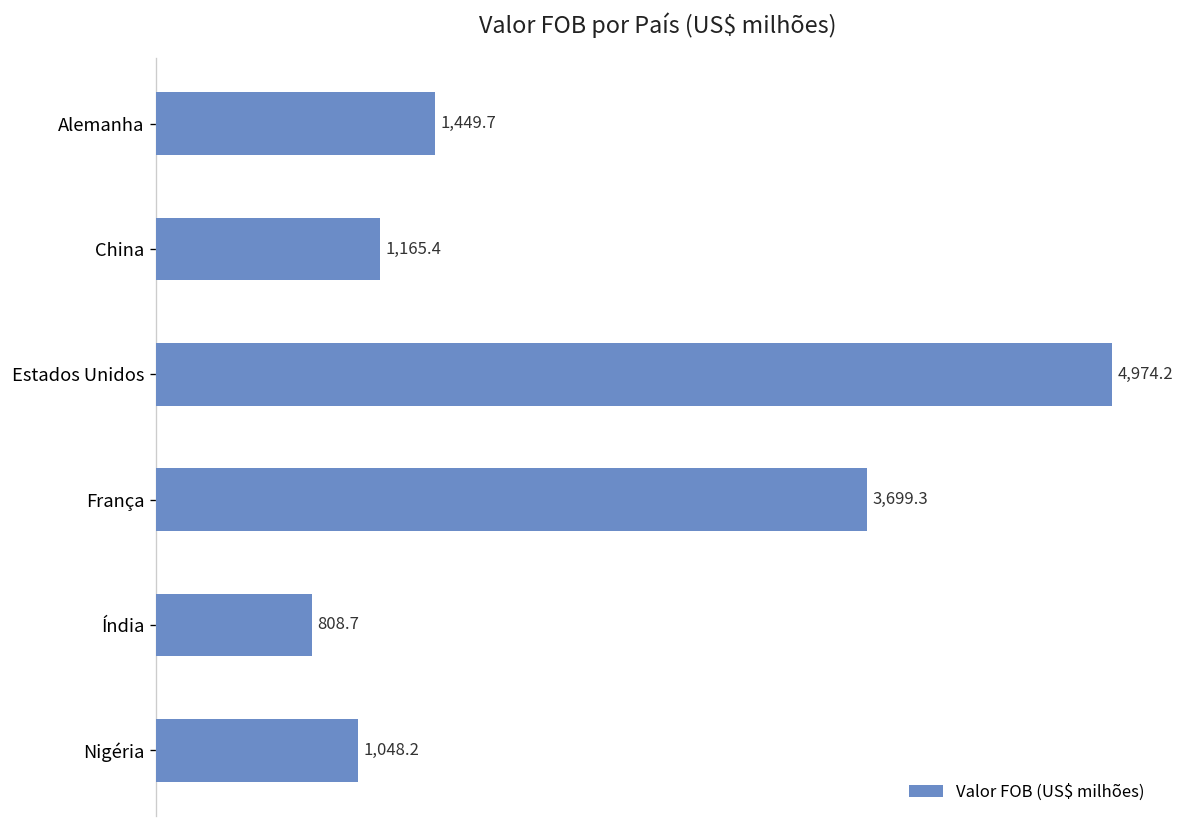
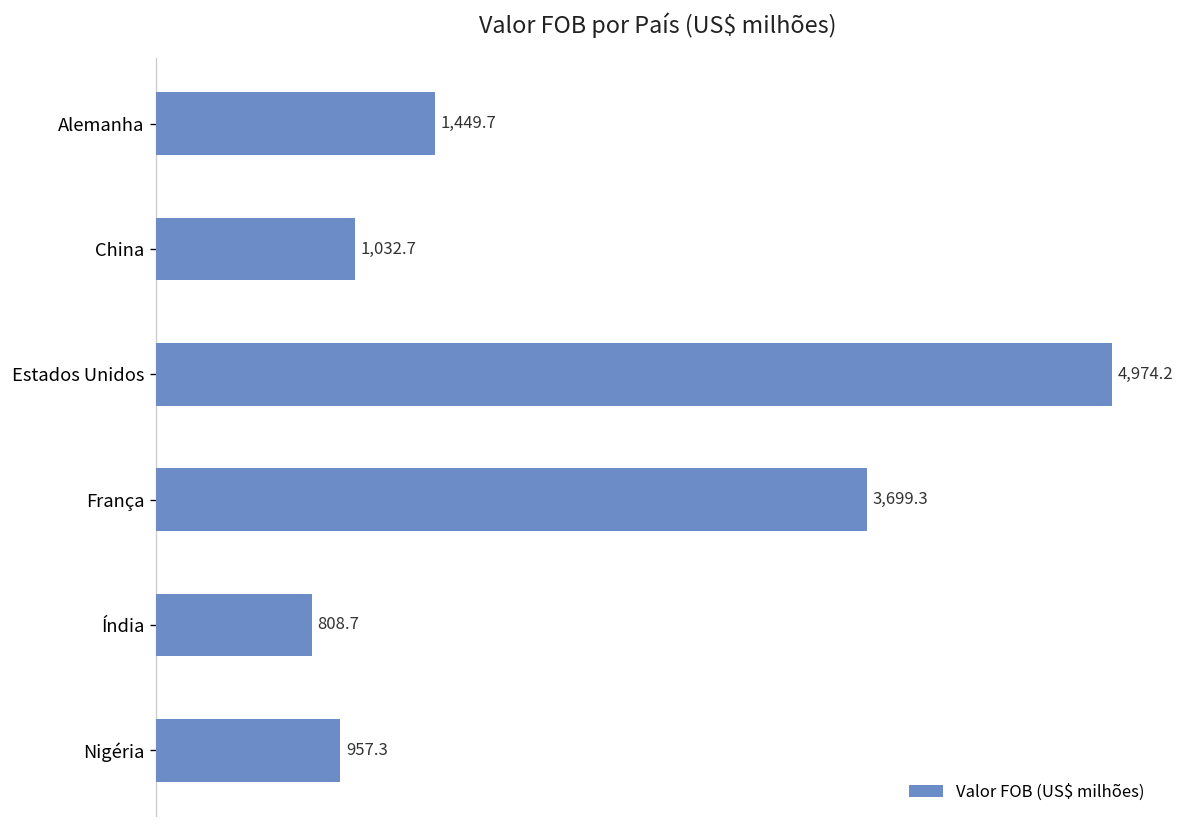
  {
    "Alemanha": "1,449.7",
-   "China": "1,165.4",
+   "China": "1,032.7",
    "Estados Unidos": "4,974.2",
    "França": "3,699.3",
    "Índia": "808.7",
-   "Nigéria": "1,048.2"
+   "Nigéria": "957.3"
  }
